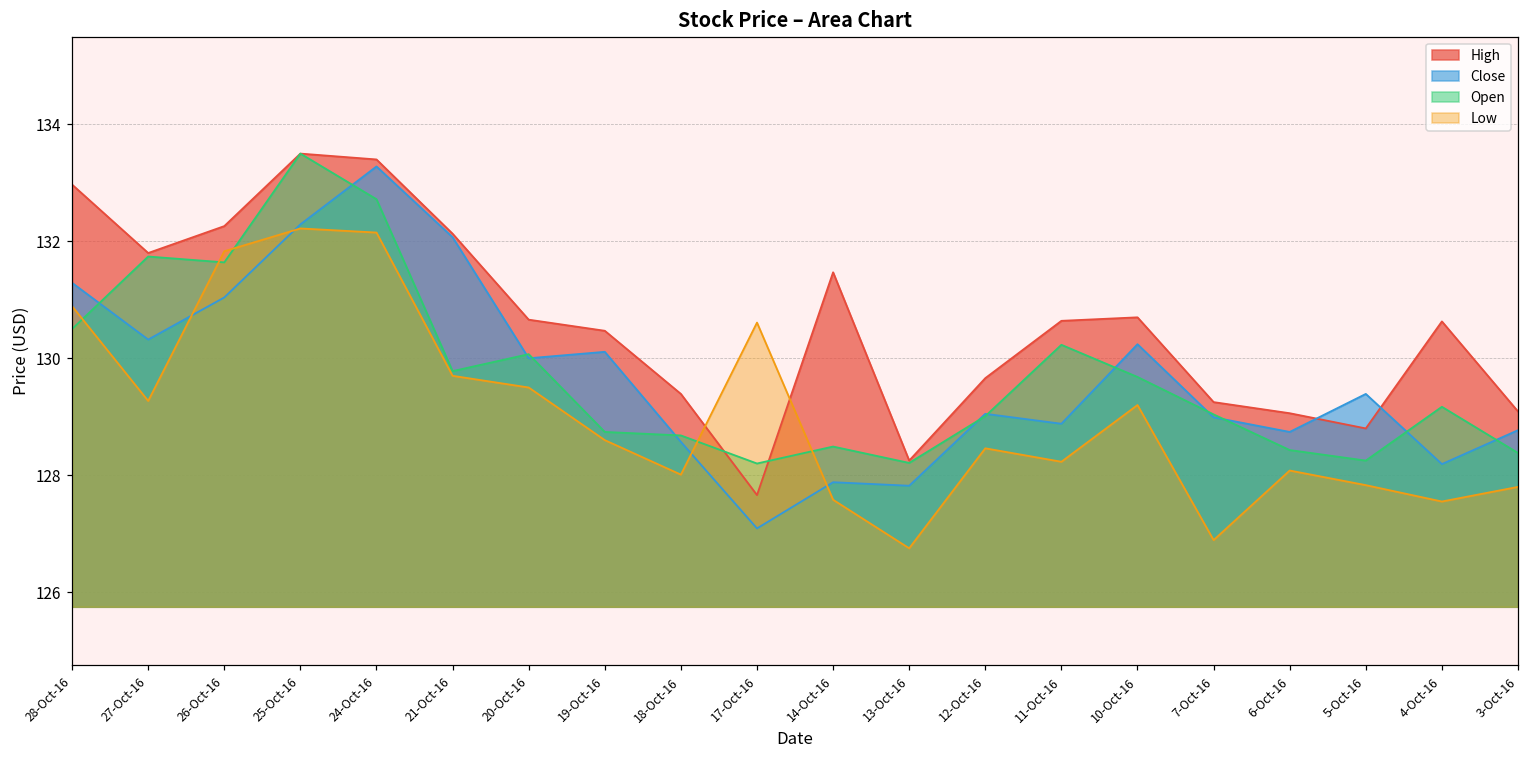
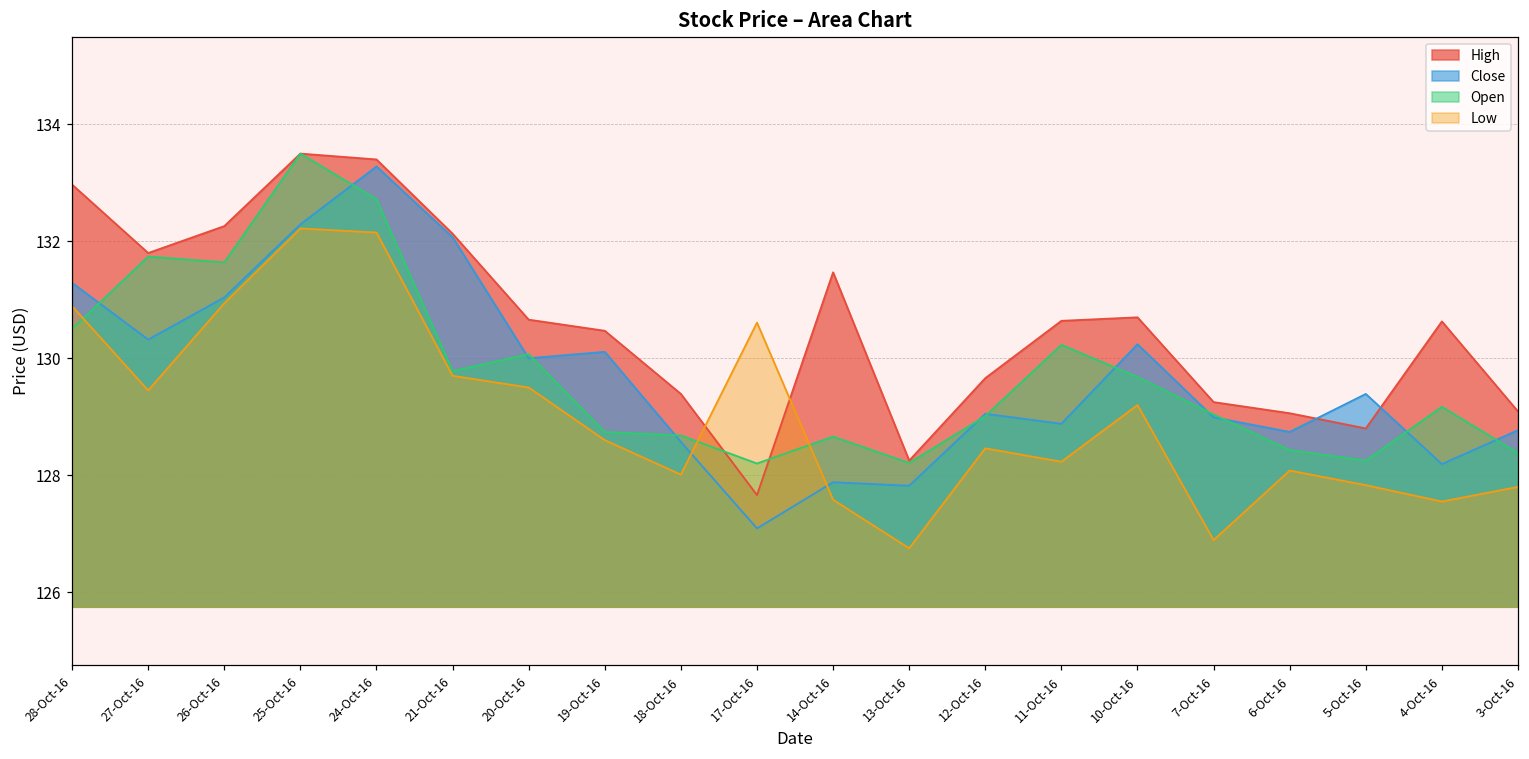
  {
    "High": {
      "28-Oct-16": 133.0,
      "27-Oct-16": 131.8,
      "26-Oct-16": 132.3,
      "24-Oct-16": 133.4,
      "21-Oct-16": 132.1,
      "20-Oct-16": 130.7,
      "19-Oct-16": 130.5,
      "18-Oct-16": 129.4,
      "17-Oct-16": 127.7,
      "14-Oct-16": 131.5,
      "12-Oct-16": 129.7,
      "11-Oct-16": 130.6,
      "10-Oct-16": 130.7,
      "7-Oct-16": 129.3,
      "6-Oct-16": 129.1,
      "5-Oct-16": 128.8,
      "4-Oct-16": 130.6,
      "3-Oct-16": 129.1
    },
    "Close": {
      "28-Oct-16": 131.3,
      "27-Oct-16": 130.3,
      "26-Oct-16": 131.0,
      "25-Oct-16": 132.3,
      "24-Oct-16": 133.3,
      "21-Oct-16": 132.1,
      "20-Oct-16": 130.0,
      "19-Oct-16": 130.1,
      "18-Oct-16": 128.6,
      "17-Oct-16": 127.1,
      "14-Oct-16": 127.9,
      "13-Oct-16": 127.8,
      "11-Oct-16": 128.9,
      "10-Oct-16": 130.2,
      "7-Oct-16": 129.0,
      "6-Oct-16": 128.7,
      "5-Oct-16": 129.4,
      "4-Oct-16": 128.2,
      "3-Oct-16": 128.8
    },
    "Open": {
      "28-Oct-16": 130.5,
      "27-Oct-16": 131.7,
      "26-Oct-16": 131.6,
      "24-Oct-16": 132.7,
      "21-Oct-16": 129.8,
      "20-Oct-16": 130.1,
      "19-Oct-16": 128.7,
      "18-Oct-16": 128.7,
      "17-Oct-16": 128.2,
-     "14-Oct-16": 128.5,
+     "14-Oct-16": 128.7,
      "11-Oct-16": 130.2,
      "10-Oct-16": 129.7,
      "7-Oct-16": 129.0,
      "6-Oct-16": 128.4,
      "5-Oct-16": 128.3,
      "4-Oct-16": 129.2,
      "3-Oct-16": 128.4
    },
    "Low": {
      "28-Oct-16": 130.9,
-     "27-Oct-16": 129.3,
-     "26-Oct-16": 131.8,
+     "27-Oct-16": 129.5,
+     "26-Oct-16": 130.9,
      "25-Oct-16": 132.2,
      "24-Oct-16": 132.2,
      "21-Oct-16": 129.7,
      "20-Oct-16": 129.5,
      "19-Oct-16": 128.6,
      "18-Oct-16": 128.0,
      "17-Oct-16": 130.6,
      "14-Oct-16": 127.6,
      "13-Oct-16": 126.8,
      "12-Oct-16": 128.5,
      "11-Oct-16": 128.2,
      "10-Oct-16": 129.2,
      "7-Oct-16": 126.9,
      "6-Oct-16": 128.1,
      "5-Oct-16": 127.8,
      "4-Oct-16": 127.6,
      "3-Oct-16": 127.8
    }
  }
